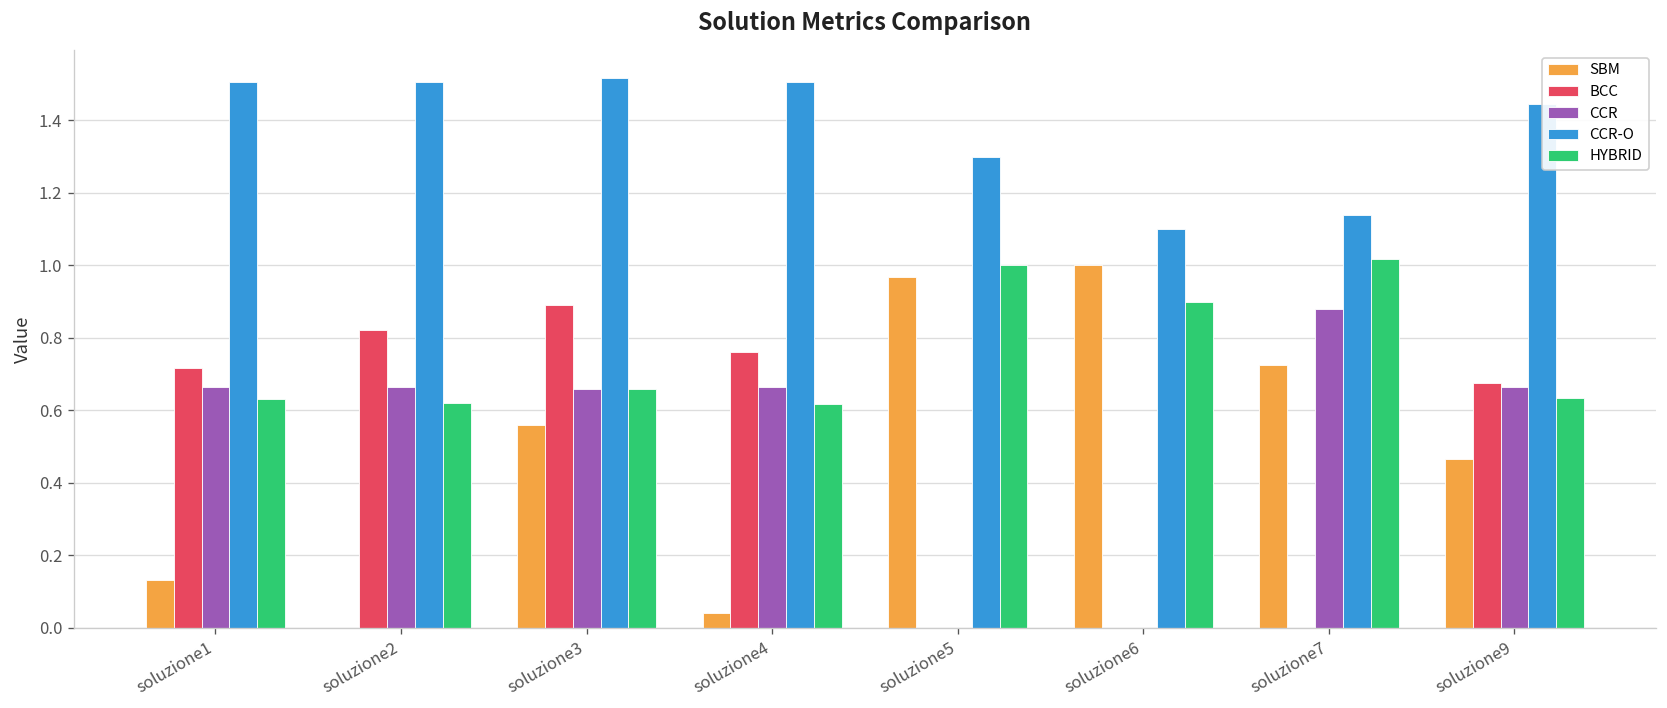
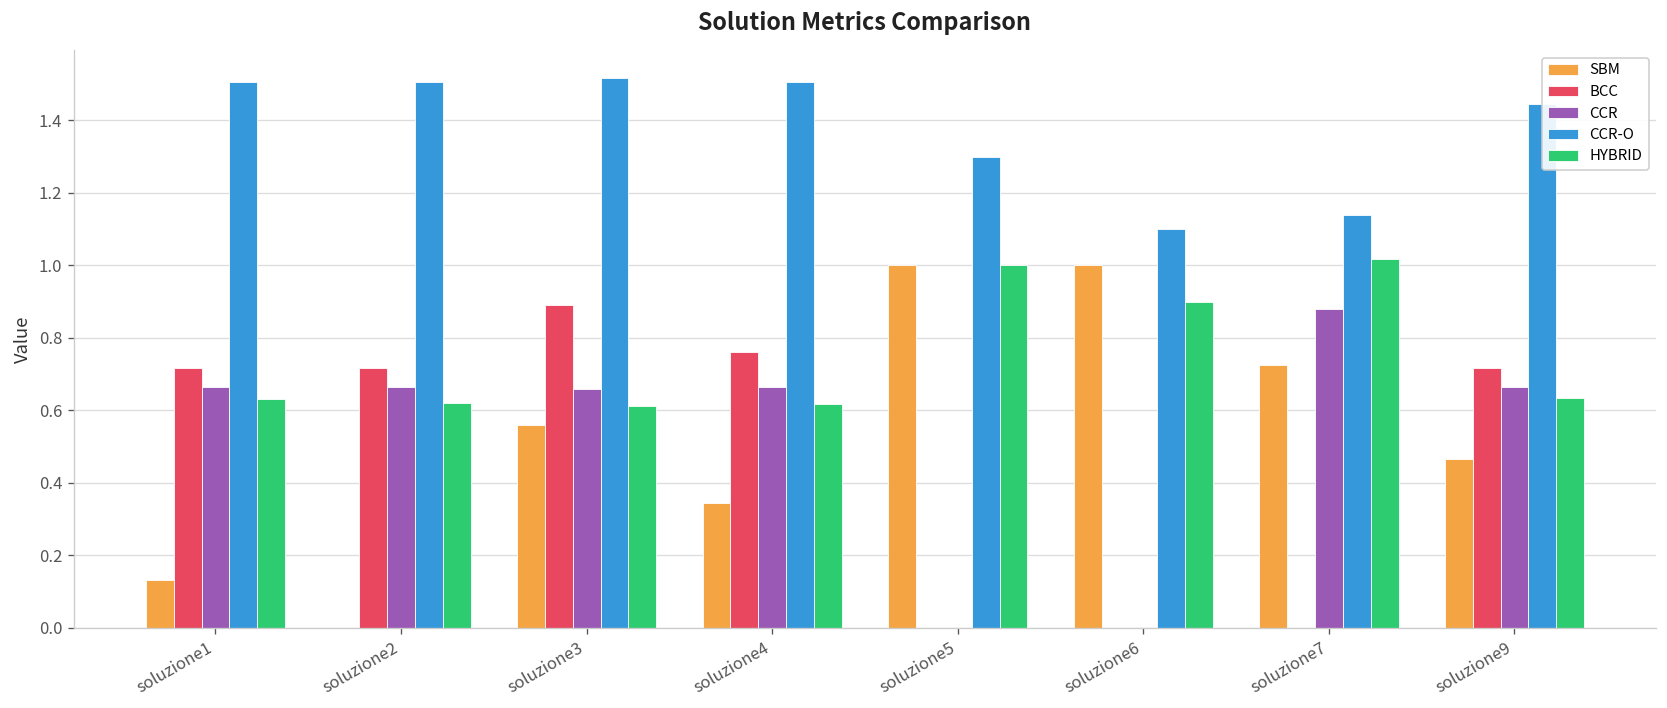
  {
    "SBM": {
      "soluzione1": 0.13,
      "soluzione3": 0.56,
-     "soluzione4": 0.04,
-     "soluzione5": 0.97,
+     "soluzione4": 0.34,
+     "soluzione5": 1.00,
      "soluzione6": 1.00,
      "soluzione7": 0.73,
      "soluzione9": 0.47
    },
    "BCC": {
      "soluzione1": 0.72,
-     "soluzione2": 0.82,
+     "soluzione2": 0.72,
      "soluzione3": 0.89,
      "soluzione4": 0.76,
      "soluzione5": 0.00,
      "soluzione6": 0.00,
      "soluzione7": 0.00,
-     "soluzione9": 0.67
+     "soluzione9": 0.72
    },
    "CCR": {
      "soluzione1": 0.66,
      "soluzione2": 0.66,
      "soluzione3": 0.66,
      "soluzione4": 0.66,
      "soluzione5": 0.00,
      "soluzione6": 0.00,
      "soluzione7": 0.88,
      "soluzione9": 0.66
    },
    "CCR-O": {
      "soluzione1": 1.51,
      "soluzione2": 1.51,
      "soluzione3": 1.52,
      "soluzione4": 1.51,
      "soluzione5": 1.30,
      "soluzione6": 1.10,
      "soluzione7": 1.14
    },
    "HYBRID": {
      "soluzione1": 0.63,
      "soluzione2": 0.62,
-     "soluzione3": 0.66,
+     "soluzione3": 0.61,
      "soluzione4": 0.62,
      "soluzione5": 1.00,
      "soluzione6": 0.90,
      "soluzione7": 1.02,
      "soluzione9": 0.63
    }
  }
